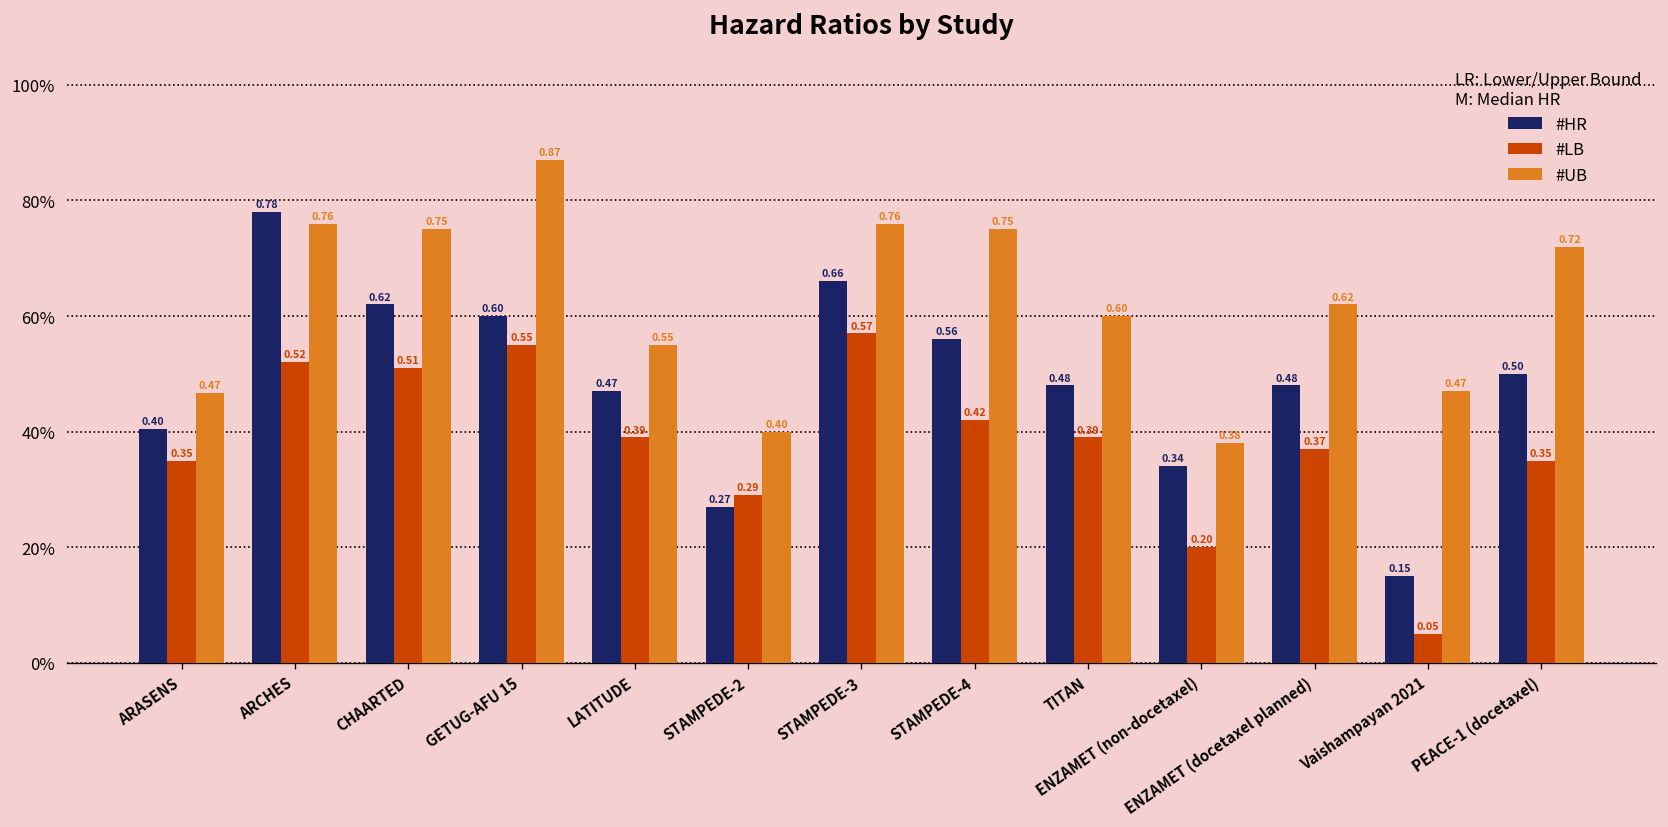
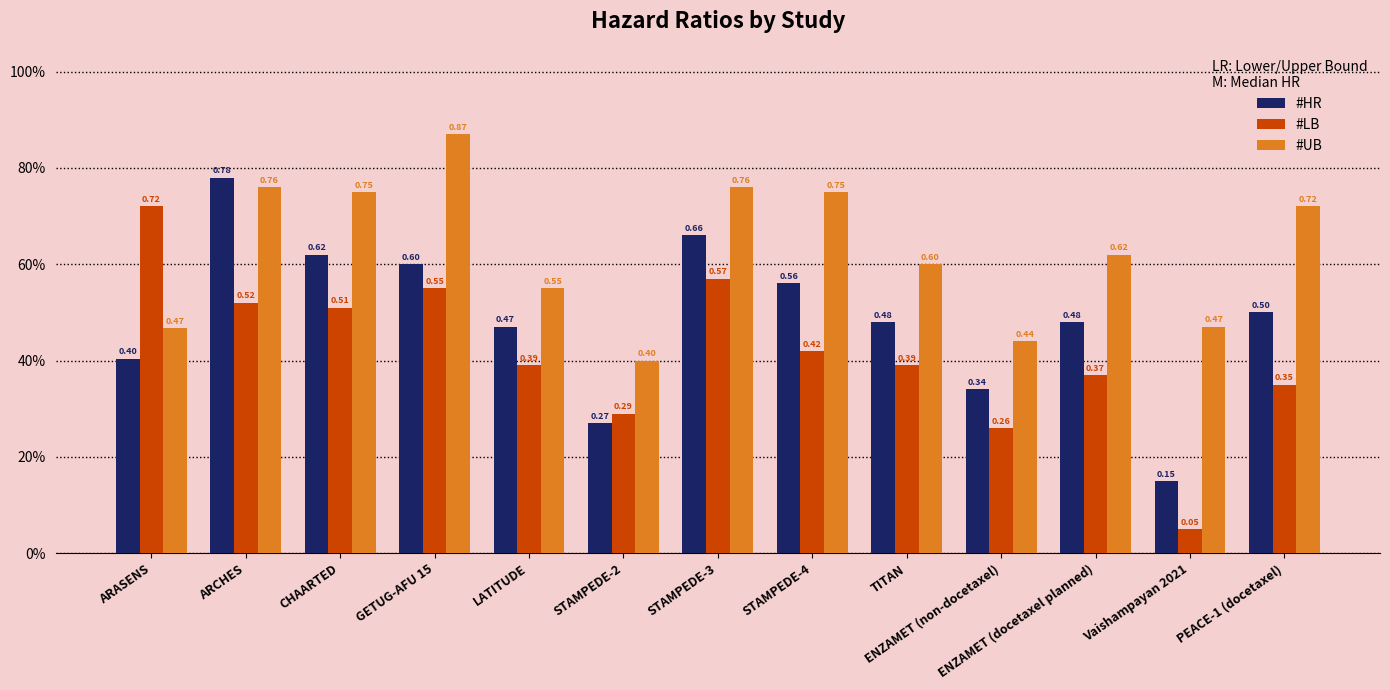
  {
    "#HR": {
      "ARASENS": 0.40,
      "ARCHES": 0.78,
      "CHAARTED": 0.62,
      "GETUG-AFU 15": 0.60,
      "LATITUDE": 0.47,
      "STAMPEDE-2": 0.27,
      "STAMPEDE-3": 0.66,
      "STAMPEDE-4": 0.56,
      "TITAN": 0.48,
      "ENZAMET (non-docetaxel)": 0.34,
      "ENZAMET (docetaxel planned)": 0.48,
      "Vaishampayan 2021": 0.15,
      "PEACE-1 (docetaxel)": 0.50
    },
    "#LB": {
-     "ARASENS": 0.35,
+     "ARASENS": 0.72,
      "ARCHES": 0.52,
      "CHAARTED": 0.51,
      "GETUG-AFU 15": 0.55,
      "LATITUDE": 0.39,
      "STAMPEDE-2": 0.29,
      "STAMPEDE-3": 0.57,
      "STAMPEDE-4": 0.42,
      "TITAN": 0.39,
-     "ENZAMET (non-docetaxel)": 0.20,
+     "ENZAMET (non-docetaxel)": 0.26,
      "ENZAMET (docetaxel planned)": 0.37,
      "Vaishampayan 2021": 0.05,
      "PEACE-1 (docetaxel)": 0.35
    },
    "#UB": {
      "ARASENS": 0.47,
      "ARCHES": 0.76,
      "CHAARTED": 0.75,
      "GETUG-AFU 15": 0.87,
      "LATITUDE": 0.55,
      "STAMPEDE-2": 0.40,
      "STAMPEDE-3": 0.76,
      "STAMPEDE-4": 0.75,
      "TITAN": 0.60,
-     "ENZAMET (non-docetaxel)": 0.38,
+     "ENZAMET (non-docetaxel)": 0.44,
      "ENZAMET (docetaxel planned)": 0.62,
      "Vaishampayan 2021": 0.47,
      "PEACE-1 (docetaxel)": 0.72
    }
  }
